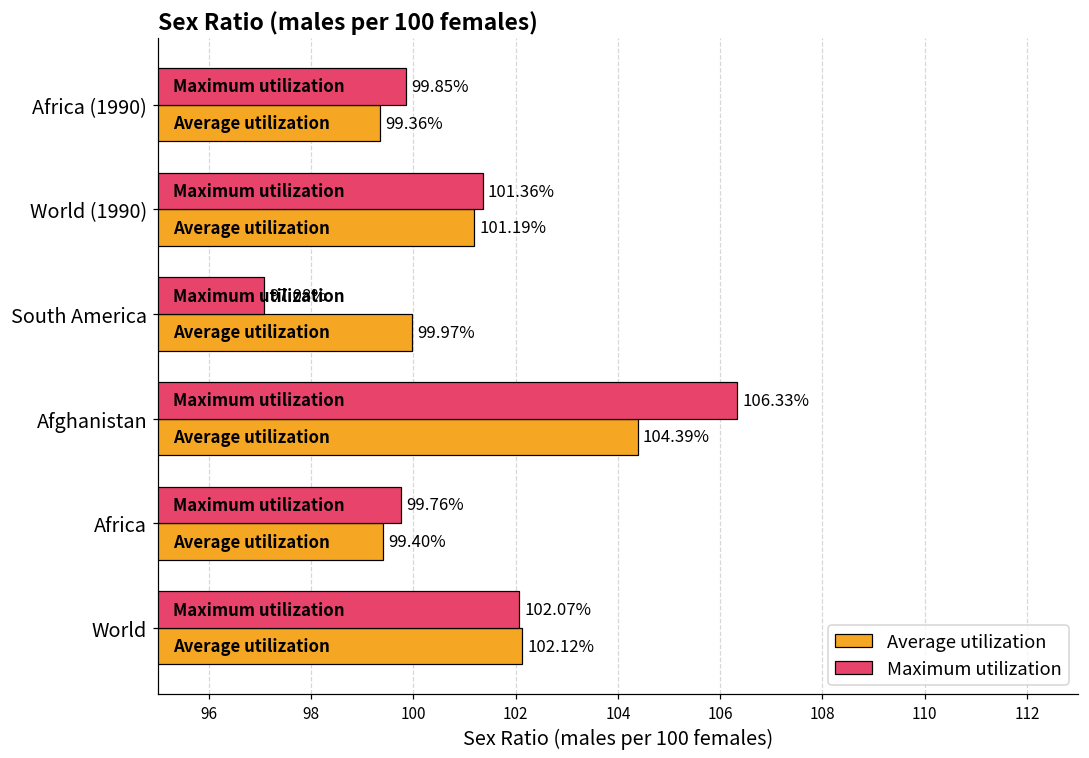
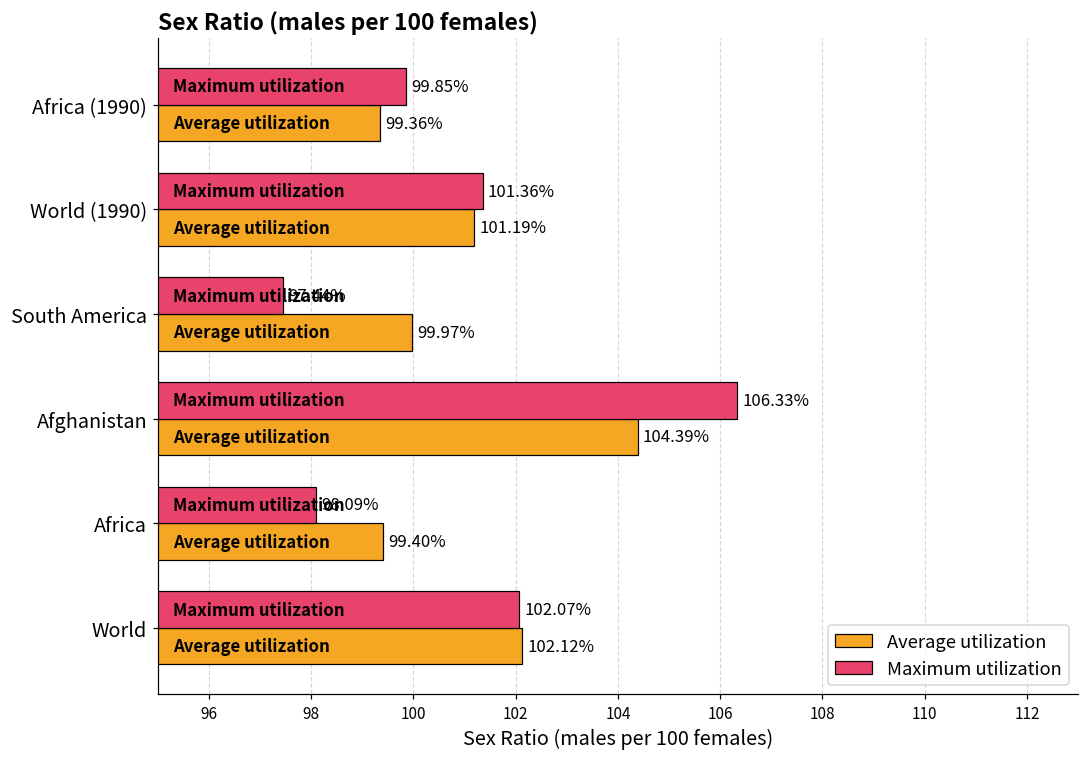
  {
    "Average utilization": {
      "Africa (1990)": "99.36%",
      "World (1990)": "101.19%",
      "South America": "99.97%",
      "Afghanistan": "104.39%",
      "Africa": "99.40%",
      "World": "102.12%"
    },
    "Maximum utilization": {
      "Africa (1990)": "99.85%",
      "World (1990)": "101.36%",
-     "South America": "97.08%",
+     "South America": "97.44%",
      "Afghanistan": "106.33%",
-     "Africa": "99.76%",
+     "Africa": "98.09%",
      "World": "102.07%"
    }
  }
